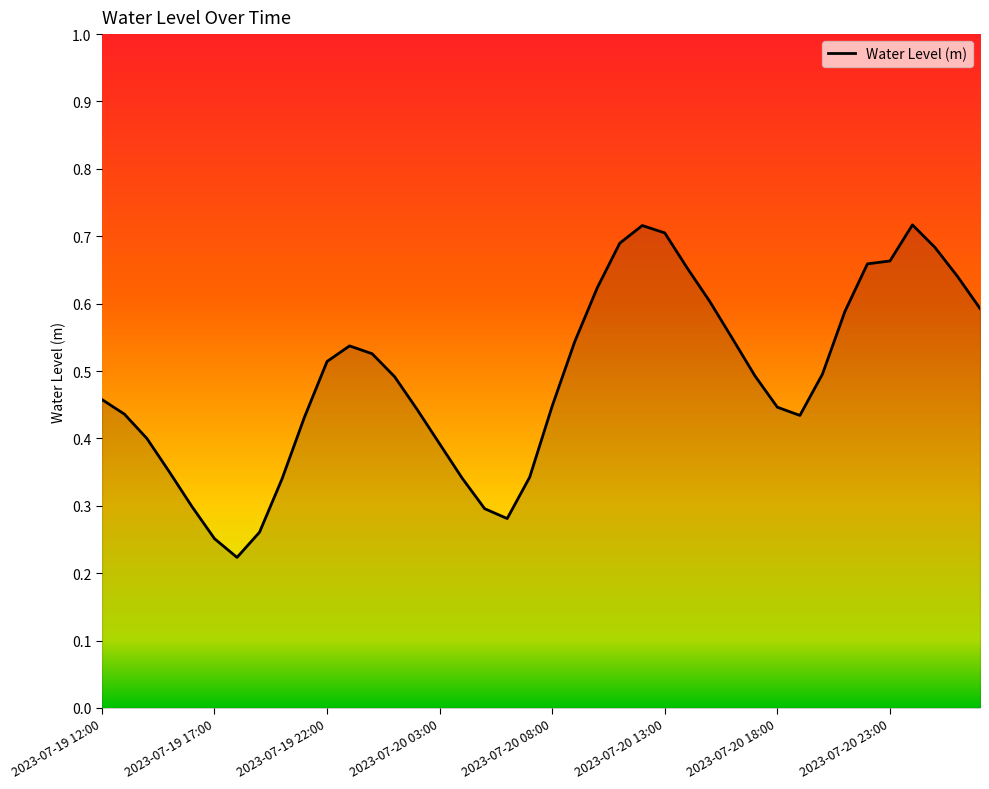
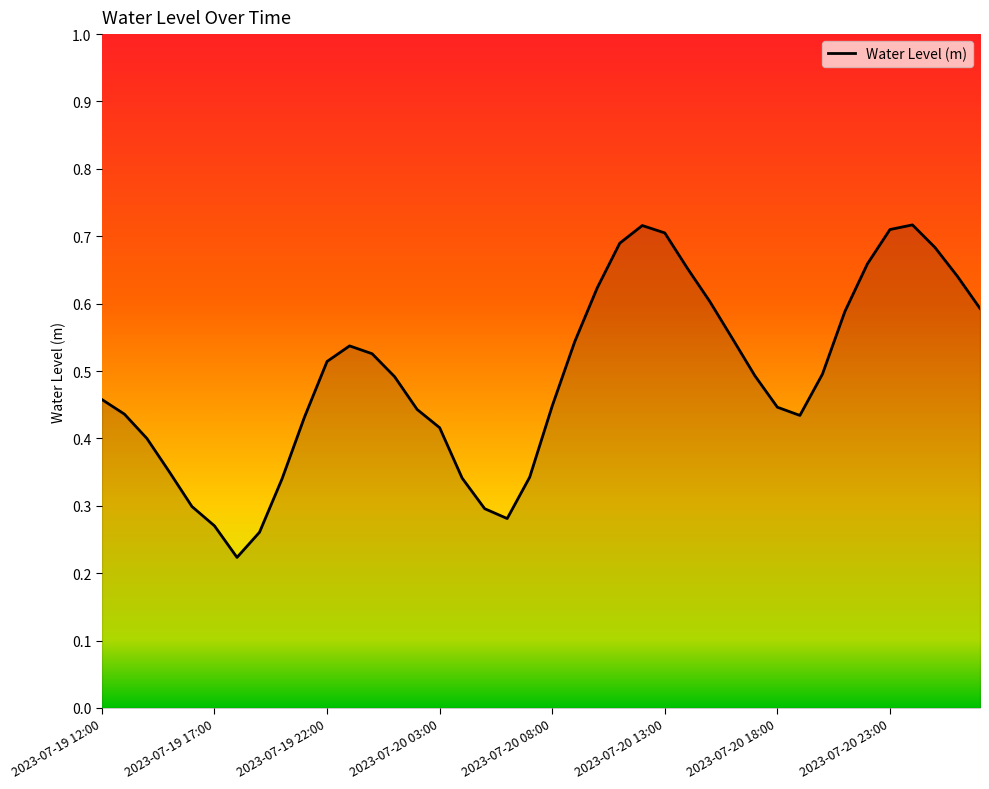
  {
    "2023-07-19 12:00": 0.46,
-   "2023-07-19 17:00": 0.25,
+   "2023-07-19 17:00": 0.27,
    "2023-07-19 22:00": 0.51,
-   "2023-07-20 03:00": 0.39,
+   "2023-07-20 03:00": 0.42,
    "2023-07-20 08:00": 0.45,
    "2023-07-20 13:00": 0.70,
    "2023-07-20 18:00": 0.45,
-   "2023-07-20 23:00": 0.66
+   "2023-07-20 23:00": 0.71
  }
